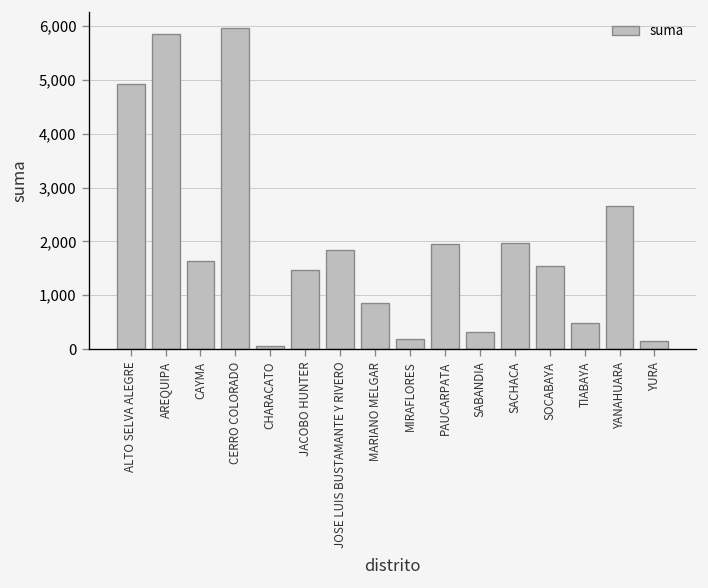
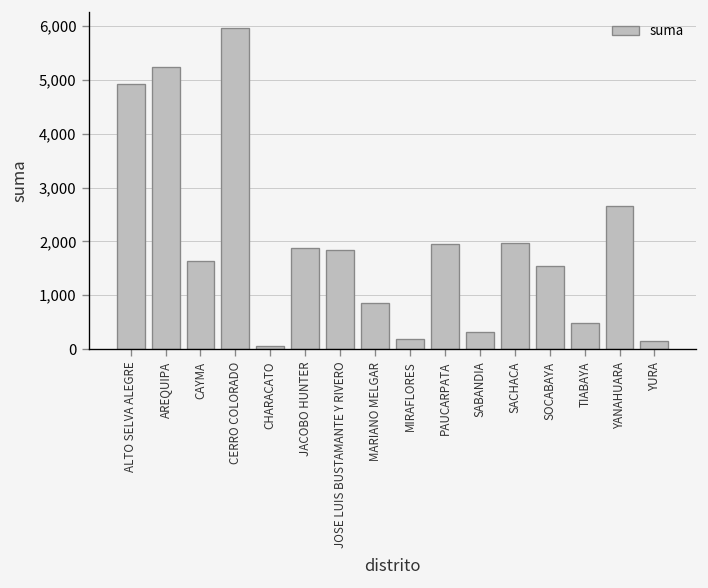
  {
    "ALTO SELVA ALEGRE": "4,900",
-   "AREQUIPA": "5,900",
+   "AREQUIPA": "5,200",
    "CAYMA": "1,600",
    "CERRO COLORADO": "6,000",
-   "JACOBO HUNTER": "1,500",
+   "JACOBO HUNTER": "1,900",
    "JOSE LUIS BUSTAMANTE Y RIVERO": "1,800",
    "MARIANO MELGAR": "800",
    "MIRAFLORES": "200",
    "PAUCARPATA": "2,000",
    "SABANDIA": "300",
    "SACHACA": "2,000",
    "SOCABAYA": "1,500",
    "TIABAYA": "500",
    "YANAHUARA": "2,700",
    "YURA": "200"
  }
